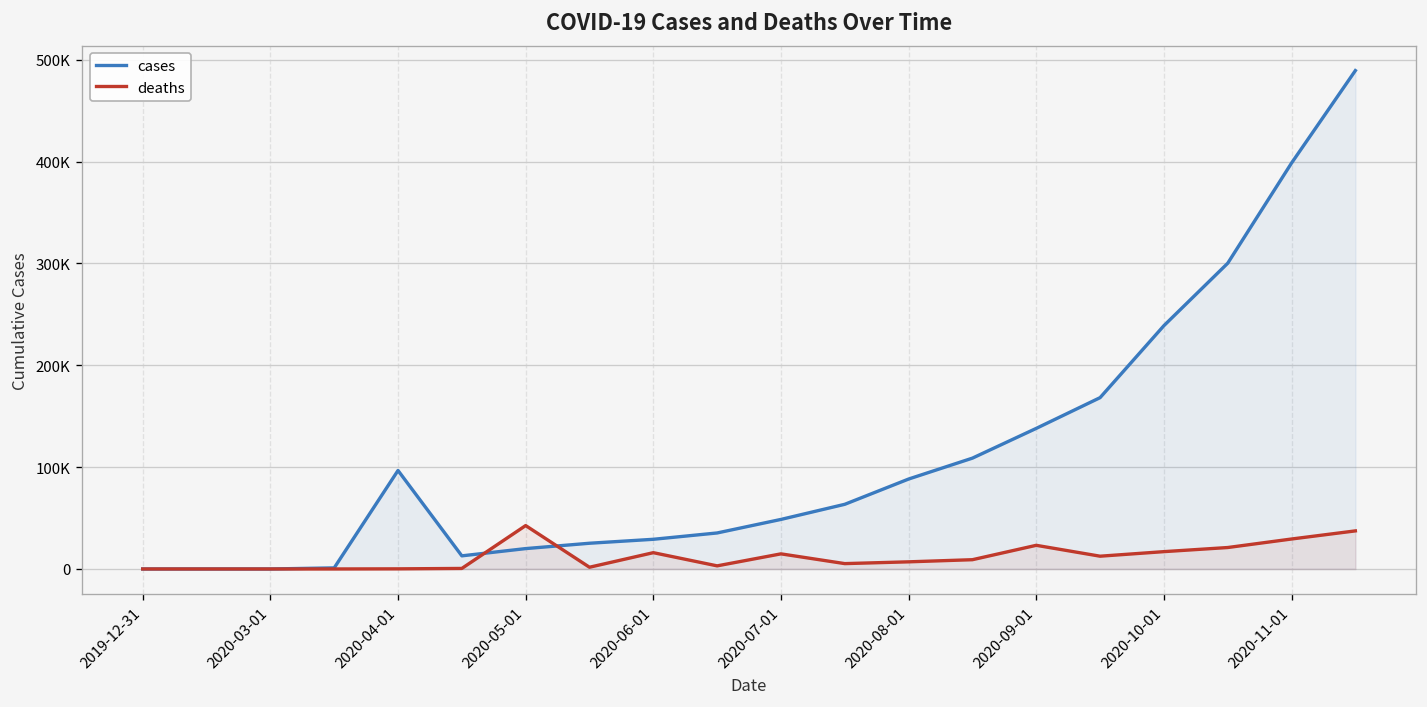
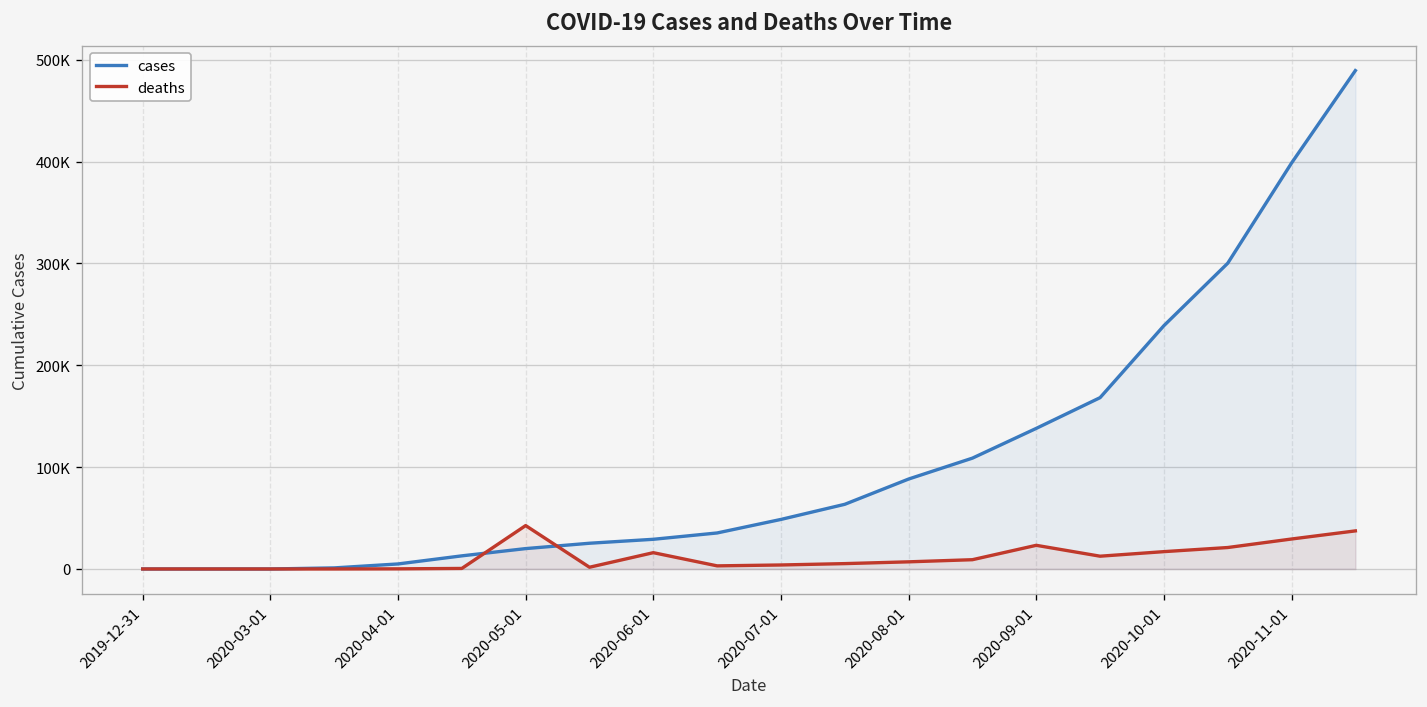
  {
    "cases": {
-     "2020-04-01": 100000,
+     "2020-04-01": 0,
      "2020-05-01": 20000,
      "2020-06-01": 30000,
      "2020-07-01": 50000,
      "2020-08-01": 90000,
      "2020-09-01": 140000,
      "2020-10-01": 240000,
      "2020-11-01": 400000
    },
    "deaths": {
      "2020-04-01": 0,
      "2020-05-01": 40000,
      "2020-06-01": 20000,
-     "2020-07-01": 10000,
+     "2020-07-01": 0,
      "2020-08-01": 10000,
      "2020-09-01": 20000,
      "2020-10-01": 20000,
      "2020-11-01": 30000
    }
  }
